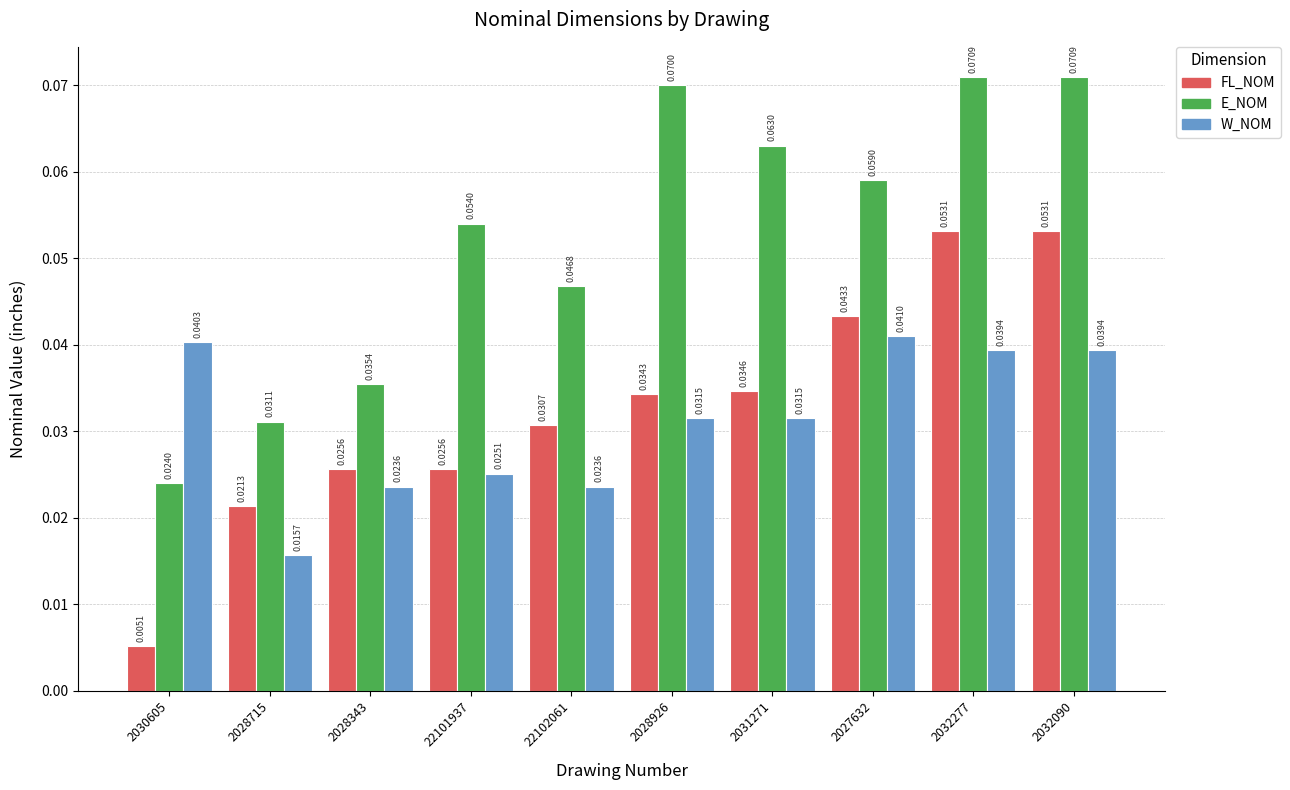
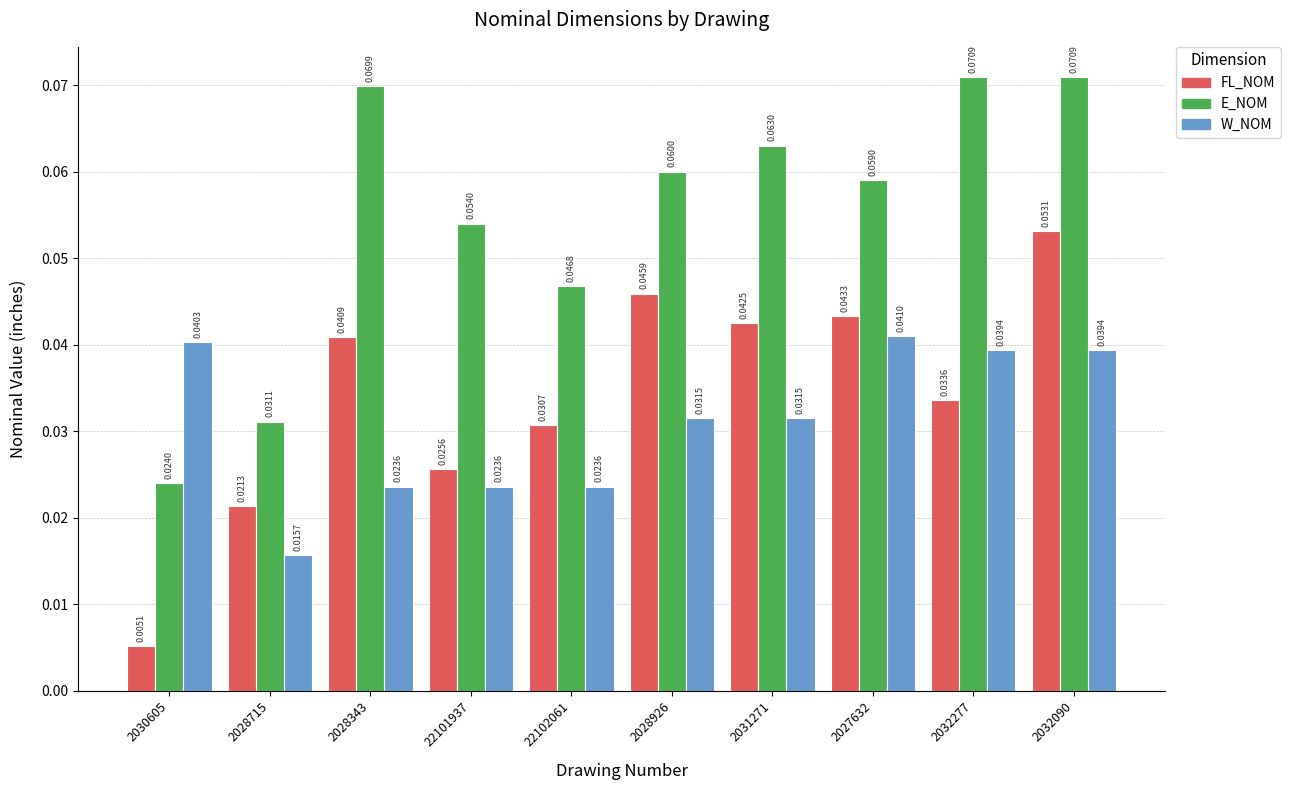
  {
    "FL_NOM": {
      "2030605": 0.0051,
      "2028715": 0.0213,
-     "2028343": 0.0256,
+     "2028343": 0.0409,
      "22101937": 0.0256,
      "22102061": 0.0307,
-     "2028926": 0.0343,
-     "2031271": 0.0346,
+     "2028926": 0.0459,
+     "2031271": 0.0425,
      "2027632": 0.0433,
-     "2032277": 0.0531,
+     "2032277": 0.0336,
      "2032090": 0.0531
    },
    "E_NOM": {
      "2030605": 0.0240,
      "2028715": 0.0311,
-     "2028343": 0.0354,
+     "2028343": 0.0699,
      "22101937": 0.0540,
      "22102061": 0.0468,
-     "2028926": 0.0700,
+     "2028926": 0.0600,
      "2031271": 0.0630,
      "2027632": 0.0590,
      "2032277": 0.0709,
      "2032090": 0.0709
    },
    "W_NOM": {
      "2030605": 0.0403,
      "2028715": 0.0157,
      "2028343": 0.0236,
-     "22101937": 0.0251,
+     "22101937": 0.0236,
      "22102061": 0.0236,
      "2028926": 0.0315,
      "2031271": 0.0315,
      "2027632": 0.0410,
      "2032277": 0.0394,
      "2032090": 0.0394
    }
  }
